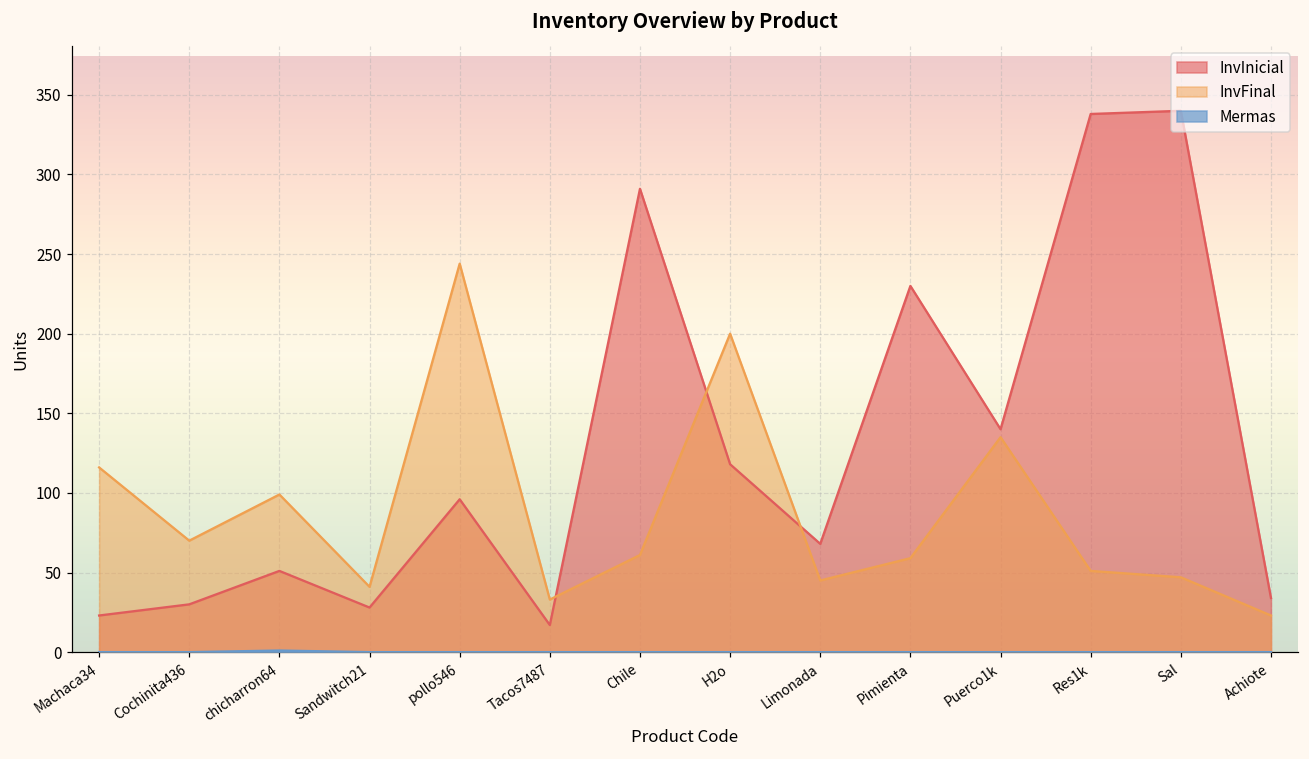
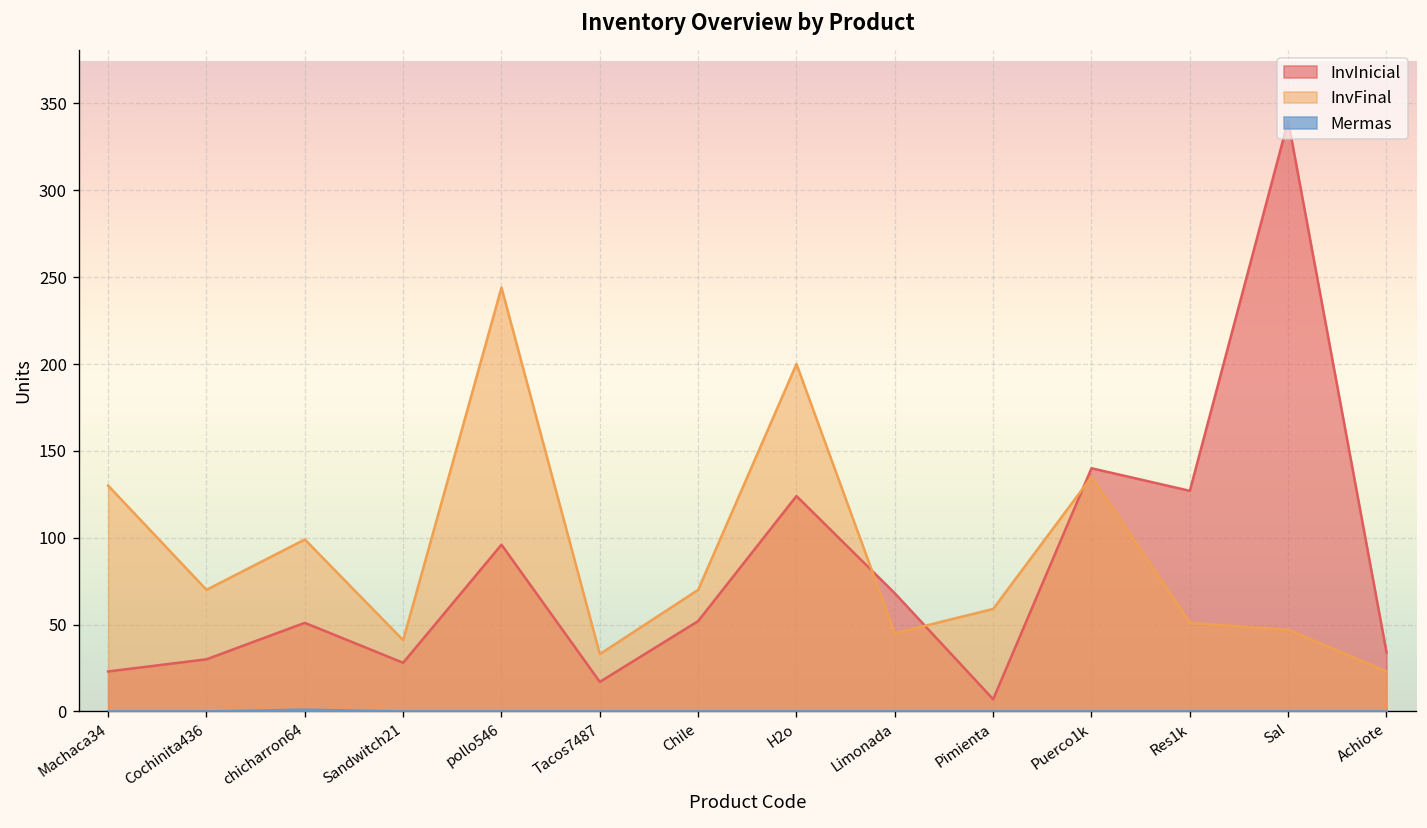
  {
    "InvInicial": {
      "Machaca34": 23,
      "Cochinita436": 30,
      "chicharron64": 51,
      "Sandwitch21": 28,
      "pollo546": 96,
      "Tacos7487": 17,
-     "Chile": 291,
-     "H2o": 118,
+     "Chile": 52,
+     "H2o": 124,
      "Limonada": 68,
-     "Pimienta": 230,
+     "Pimienta": 7,
      "Puerco1k": 140,
-     "Res1k": 338,
+     "Res1k": 127,
      "Achiote": 34
    },
    "InvFinal": {
-     "Machaca34": 116,
+     "Machaca34": 130,
      "Cochinita436": 70,
      "chicharron64": 99,
      "Sandwitch21": 41,
      "pollo546": 244,
      "Tacos7487": 33,
-     "Chile": 61,
+     "Chile": 70,
      "H2o": 200,
      "Limonada": 45,
      "Pimienta": 59,
      "Puerco1k": 135,
      "Res1k": 51,
      "Sal": 47,
      "Achiote": 23
    },
    "Mermas": {
      "Machaca34": 0,
      "Cochinita436": 0,
      "chicharron64": 1,
      "Sandwitch21": 0,
      "pollo546": 0,
      "Tacos7487": 0,
      "Chile": 0,
      "H2o": 0,
      "Limonada": 0,
      "Pimienta": 0,
      "Puerco1k": 0,
      "Res1k": 0,
      "Sal": 0,
      "Achiote": 0
    }
  }
